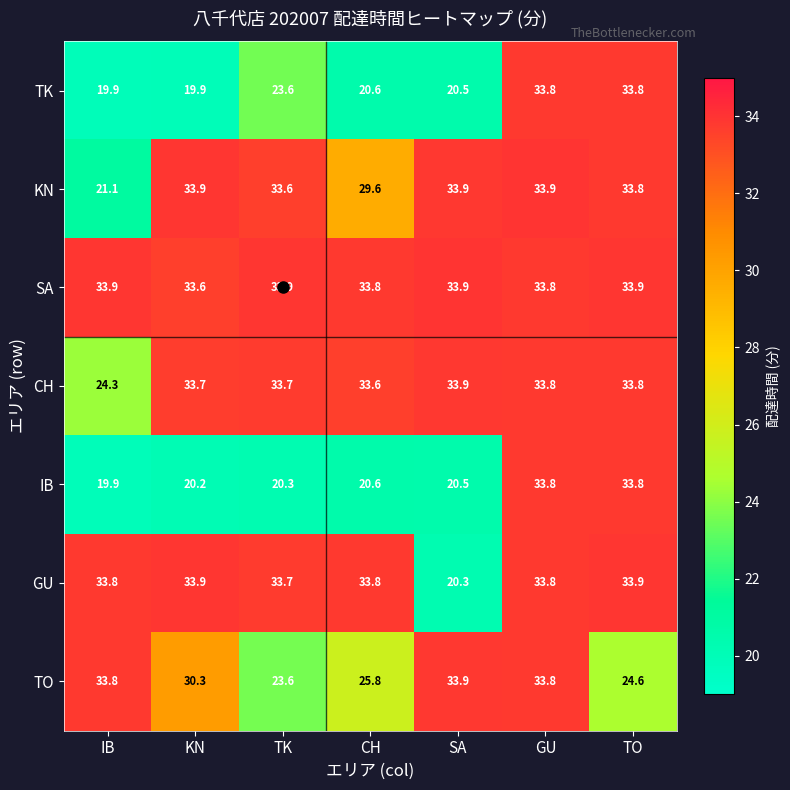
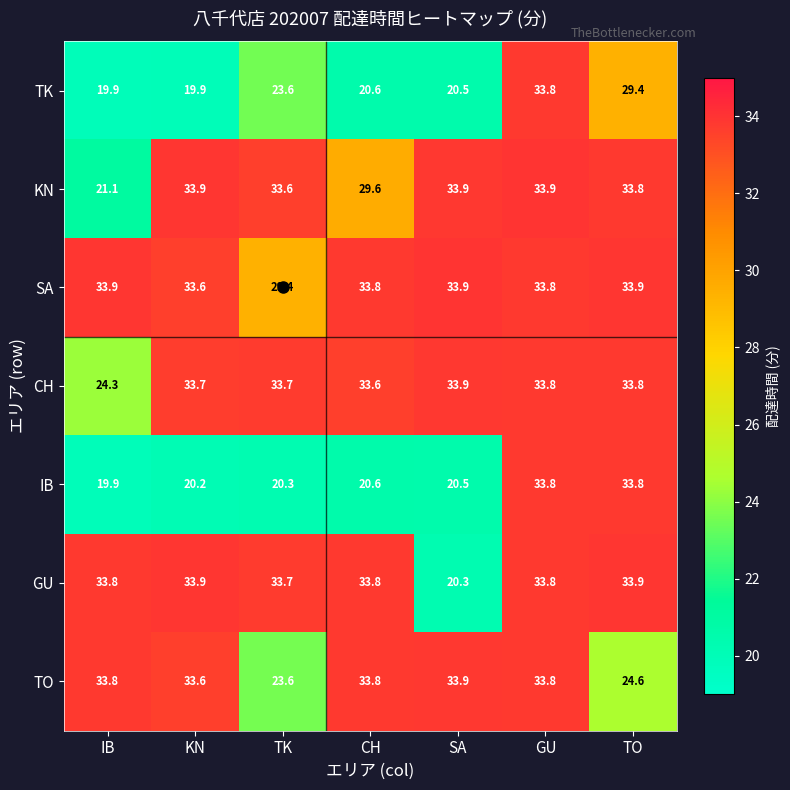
  {
    "TK": {
      "IB": 19.9,
      "KN": 19.9,
      "TK": 23.6,
      "CH": 20.6,
      "SA": 20.5,
      "GU": 33.8,
-     "TO": 33.8
+     "TO": 29.4
    },
    "KN": {
      "IB": 21.1,
      "KN": 33.9,
      "TK": 33.6,
      "CH": 29.6,
      "SA": 33.9,
      "GU": 33.9,
      "TO": 33.8
    },
    "SA": {
      "IB": 33.9,
      "KN": 33.6,
-     "TK": 33.9,
+     "TK": 29.4,
      "CH": 33.8,
      "SA": 33.9,
      "GU": 33.8,
      "TO": 33.9
    },
    "CH": {
      "IB": 24.3,
      "KN": 33.7,
      "TK": 33.7,
      "CH": 33.6,
      "SA": 33.9,
      "GU": 33.8,
      "TO": 33.8
    },
    "IB": {
      "IB": 19.9,
      "KN": 20.2,
      "TK": 20.3,
      "CH": 20.6,
      "SA": 20.5,
      "GU": 33.8,
      "TO": 33.8
    },
    "GU": {
      "IB": 33.8,
      "KN": 33.9,
      "TK": 33.7,
      "CH": 33.8,
      "SA": 20.3,
      "GU": 33.8,
      "TO": 33.9
    },
    "TO": {
      "IB": 33.8,
-     "KN": 30.3,
+     "KN": 33.6,
      "TK": 23.6,
-     "CH": 25.8,
+     "CH": 33.8,
      "SA": 33.9,
      "GU": 33.8,
      "TO": 24.6
    }
  }
